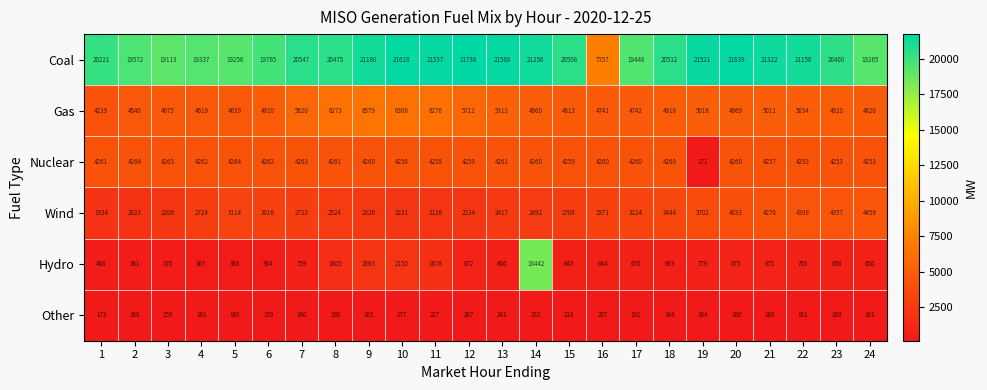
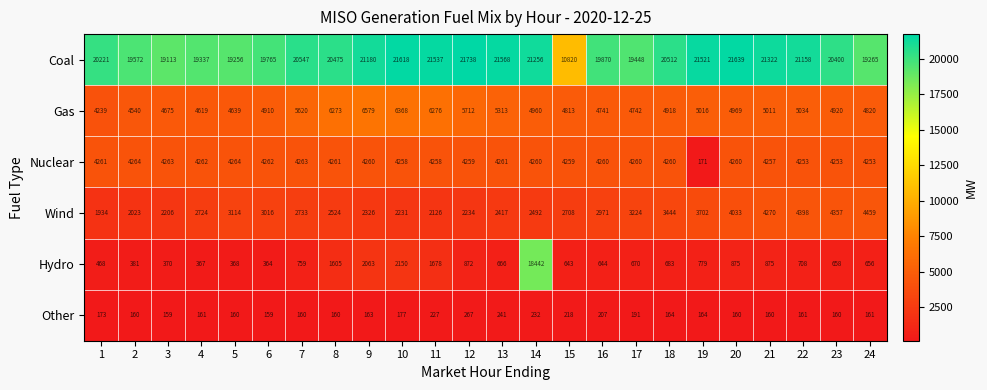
  {
    "Coal": {
      "1": 20221,
      "2": 19572,
      "3": 19113,
      "4": 19337,
      "5": 19256,
      "6": 19765,
      "7": 20547,
      "8": 20475,
      "9": 21180,
      "10": 21618,
      "11": 21537,
      "12": 21738,
      "13": 21568,
      "14": 21256,
-     "15": 20508,
-     "16": 7357,
+     "15": 10820,
+     "16": 19870,
      "17": 19448,
      "18": 20512,
      "19": 21521,
      "20": 21639,
      "21": 21322,
      "22": 21158,
      "23": 20400,
      "24": 19265
    },
    "Gas": {
      "1": 4239,
      "2": 4540,
      "3": 4675,
      "4": 4619,
      "5": 4639,
      "6": 4910,
      "7": 5620,
      "8": 6273,
      "9": 6579,
      "10": 6368,
      "11": 6276,
      "12": 5712,
      "13": 5313,
      "14": 4960,
      "15": 4813,
      "16": 4741,
      "17": 4742,
      "18": 4918,
      "19": 5016,
      "20": 4969,
      "21": 5011,
      "22": 5034,
      "23": 4920,
      "24": 4820
    },
    "Nuclear": {
      "1": 4261,
      "2": 4264,
      "3": 4263,
      "4": 4262,
      "5": 4264,
      "6": 4262,
      "7": 4263,
      "8": 4261,
      "9": 4260,
      "10": 4258,
      "11": 4258,
      "12": 4259,
      "13": 4261,
      "14": 4260,
      "15": 4259,
      "16": 4260,
      "17": 4260,
      "18": 4260,
      "19": 171,
      "20": 4260,
      "21": 4257,
      "22": 4253,
      "23": 4253,
      "24": 4253
    },
    "Wind": {
      "1": 1934,
      "2": 2023,
      "3": 2206,
      "4": 2724,
      "5": 3114,
      "6": 3016,
      "7": 2733,
      "8": 2524,
      "9": 2326,
      "10": 2231,
      "11": 2126,
      "12": 2234,
      "13": 2417,
      "14": 2492,
      "15": 2708,
      "16": 2971,
      "17": 3224,
      "18": 3444,
      "19": 3702,
      "20": 4033,
      "21": 4270,
      "22": 4398,
      "23": 4357,
      "24": 4459
    },
    "Hydro": {
      "1": 468,
      "2": 381,
      "3": 370,
      "4": 367,
      "5": 368,
      "6": 364,
      "7": 759,
      "8": 1605,
      "9": 2063,
      "10": 2150,
      "11": 1678,
      "12": 872,
      "13": 666,
      "14": 18442,
      "15": 643,
      "16": 644,
      "17": 670,
      "18": 683,
      "19": 779,
      "20": 875,
      "21": 875,
      "22": 708,
      "23": 658,
      "24": 656
    },
    "Other": {
      "1": 173,
      "2": 160,
      "3": 159,
      "4": 161,
      "5": 160,
      "6": 159,
      "7": 160,
      "8": 160,
      "9": 163,
      "10": 177,
      "11": 227,
      "12": 267,
      "13": 241,
      "14": 232,
      "15": 218,
      "16": 207,
      "17": 191,
      "18": 164,
      "19": 164,
      "20": 160,
      "21": 160,
      "22": 161,
      "23": 160,
      "24": 161
    }
  }
